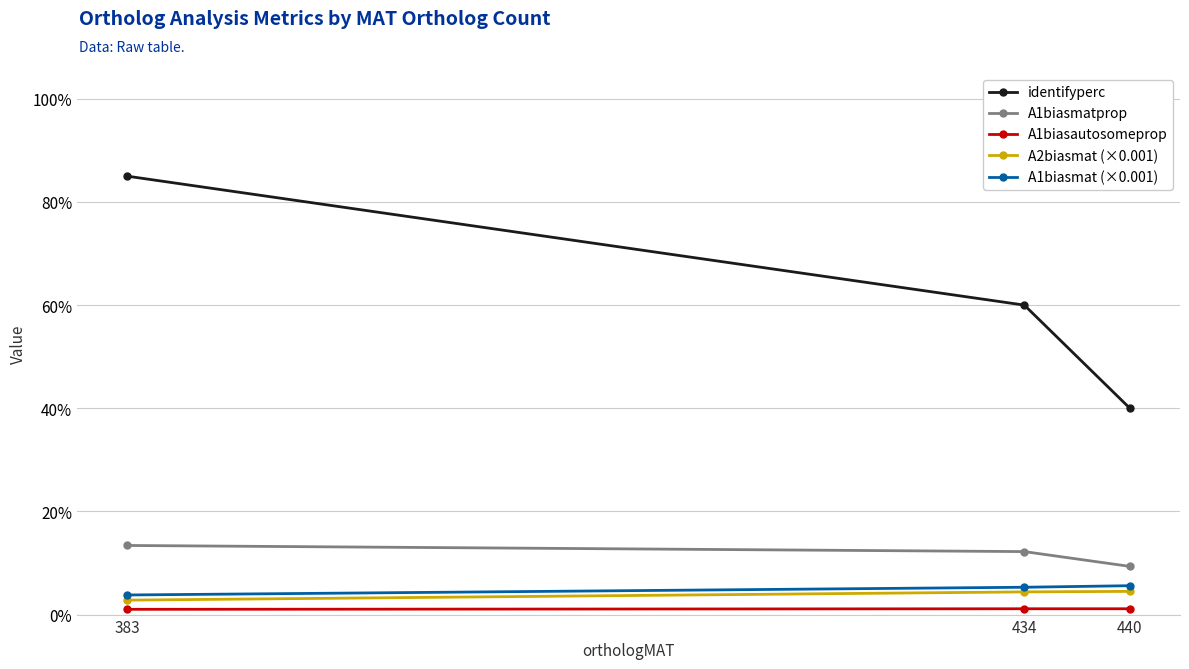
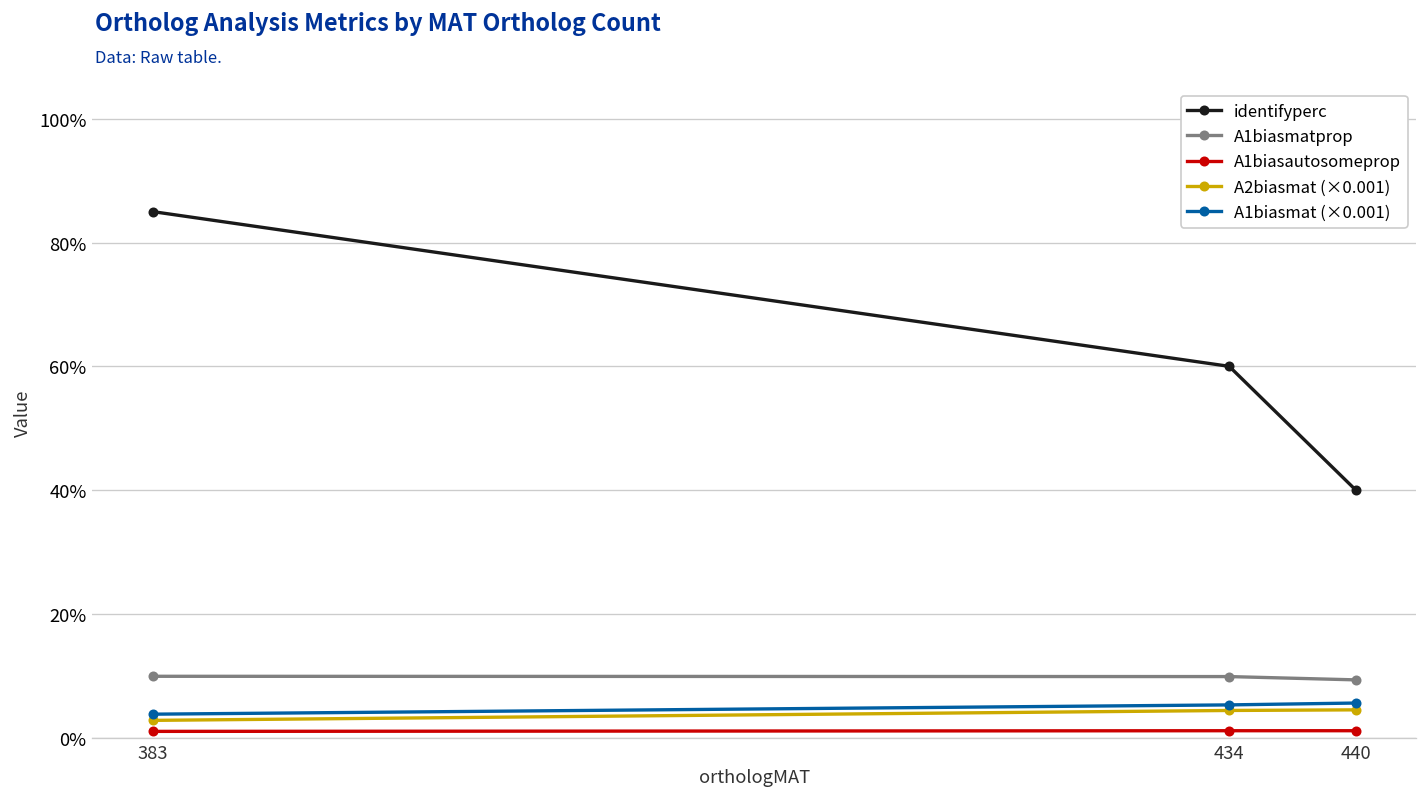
  {
    "identifyperc": {
      "383": "85%",
      "434": "60%",
      "440": "40%"
    },
    "A1biasmatprop": {
-     "383": "13%",
-     "434": "12%",
+     "383": "10%",
+     "434": "10%",
      "440": "9%"
    },
    "A1biasautosomeprop": {
      "383": "1%",
      "434": "1%",
      "440": "1%"
    },
    "A2biasmat (×0.001)": {
      "383": "3%",
      "434": "4%",
      "440": "5%"
    },
    "A1biasmat (×0.001)": {
      "383": "4%",
      "434": "5%",
      "440": "6%"
    }
  }
